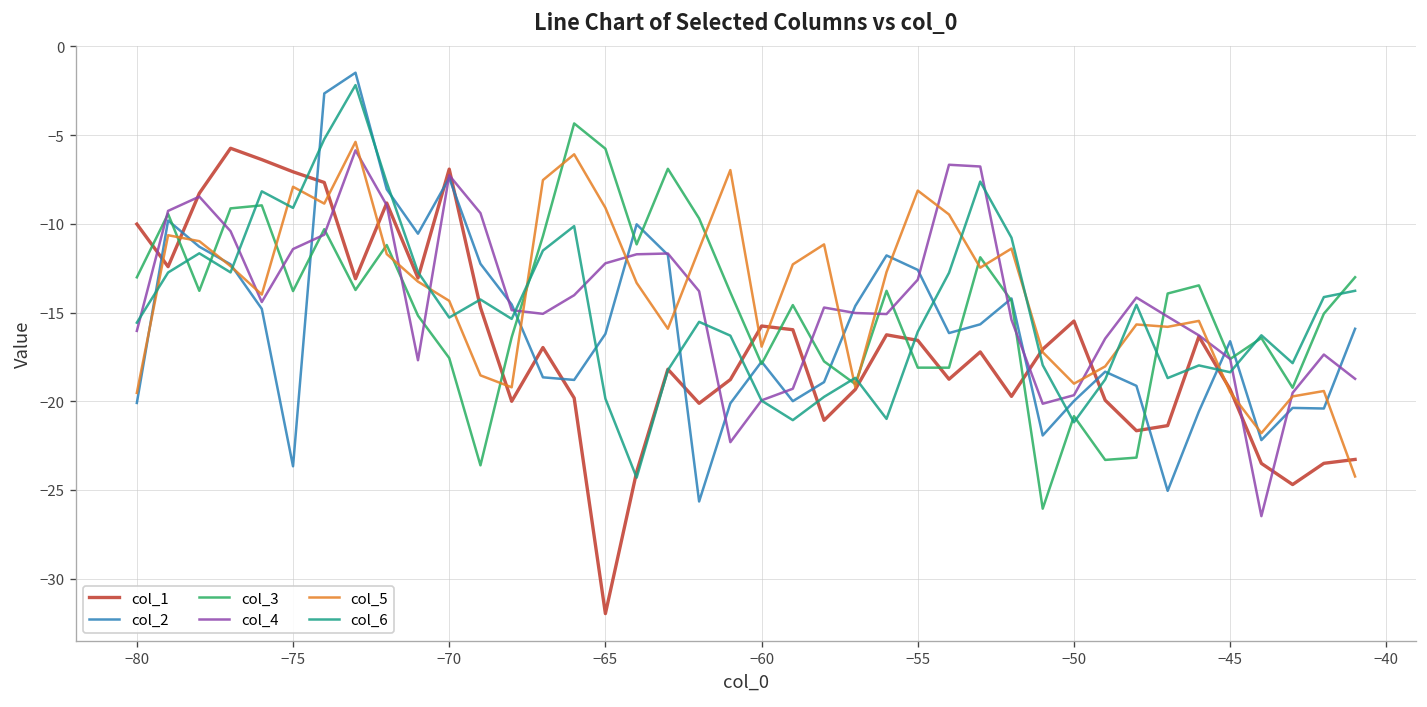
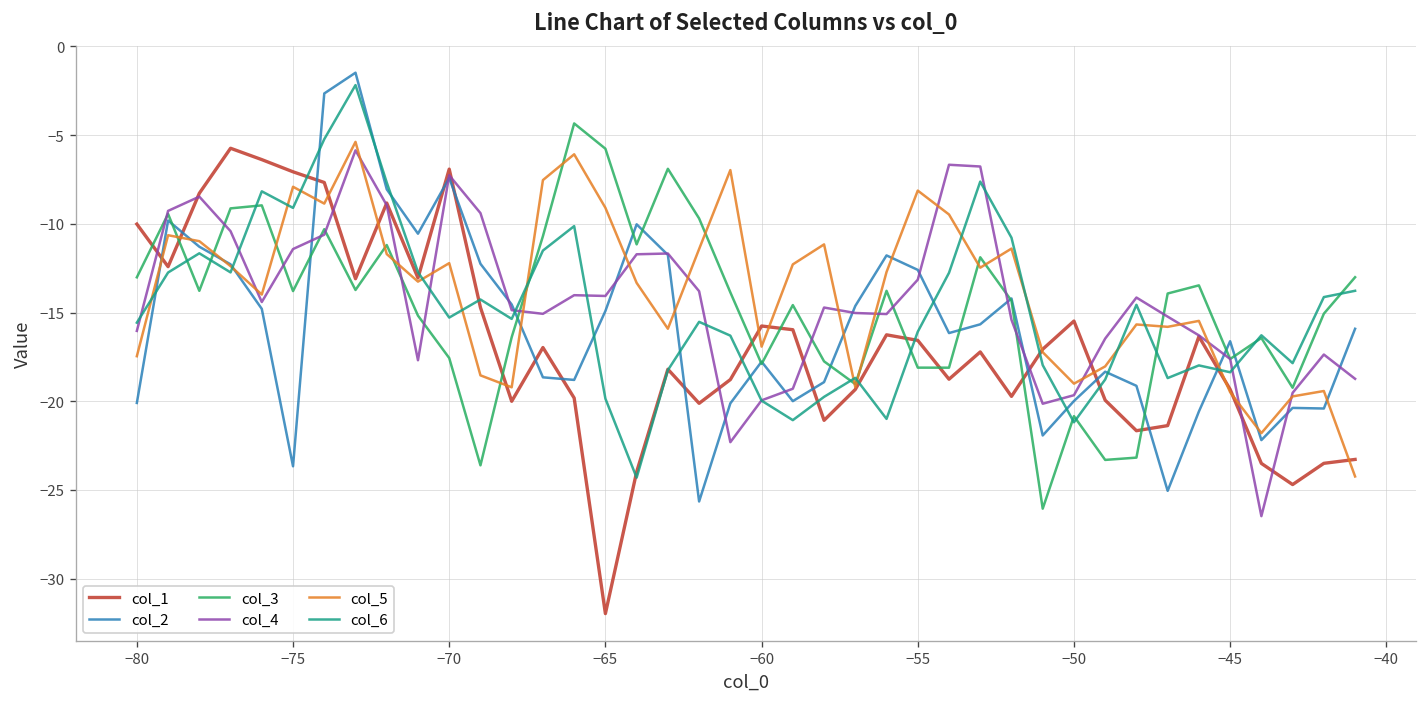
  {
    "col_1": {
      "−80": -10.0,
      "−75": -7.1,
      "−70": -6.9,
      "−65": -32.0,
      "−60": -15.8,
      "−55": -16.6,
      "−50": -15.5
    },
    "col_2": {
      "−80": -20.1,
      "−75": -23.7,
-     "−65": -16.2,
+     "−65": -14.9,
      "−55": -12.6,
      "−50": -20.0,
      "−45": -16.6
    },
    "col_4": {
      "−80": -16.0,
      "−75": -11.4,
-     "−65": -12.2,
+     "−65": -14.1,
      "−55": -13.2,
      "−50": -19.7
    },
    "col_5": {
-     "−80": -19.5,
+     "−80": -17.5,
      "−75": -7.9,
-     "−70": -14.3,
+     "−70": -12.2,
      "−65": -9.1,
      "−60": -16.9,
      "−55": -8.1,
      "−50": -19.0
    }
  }
